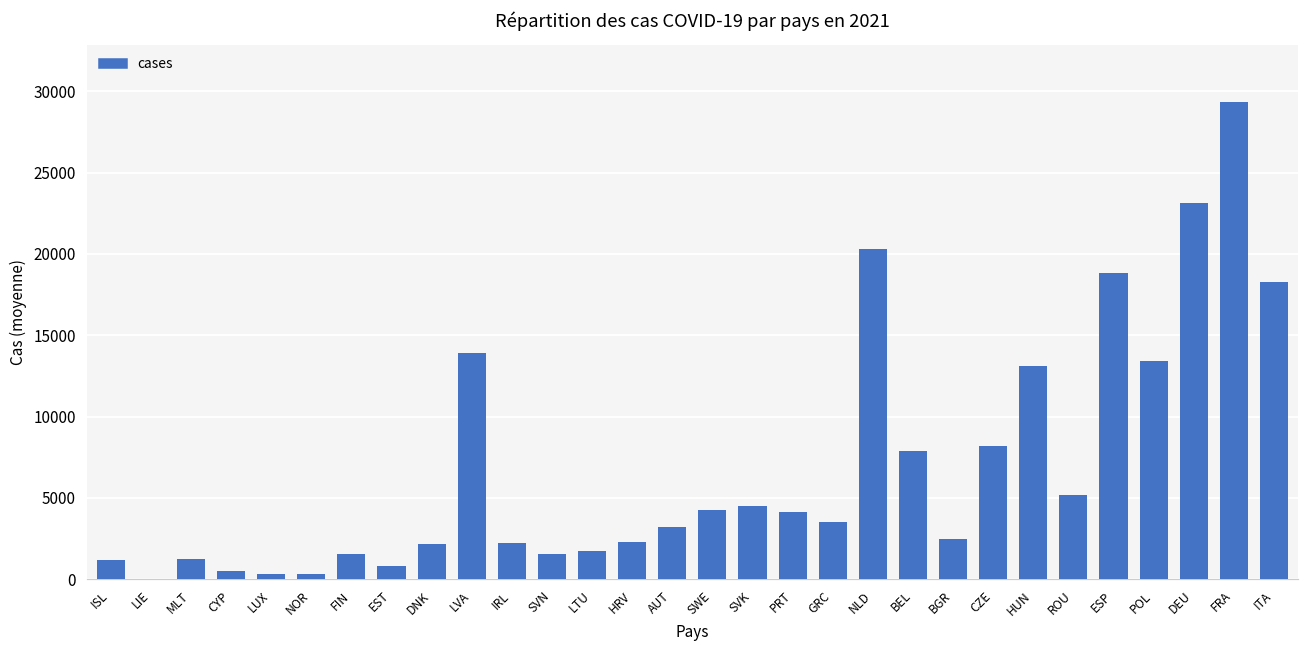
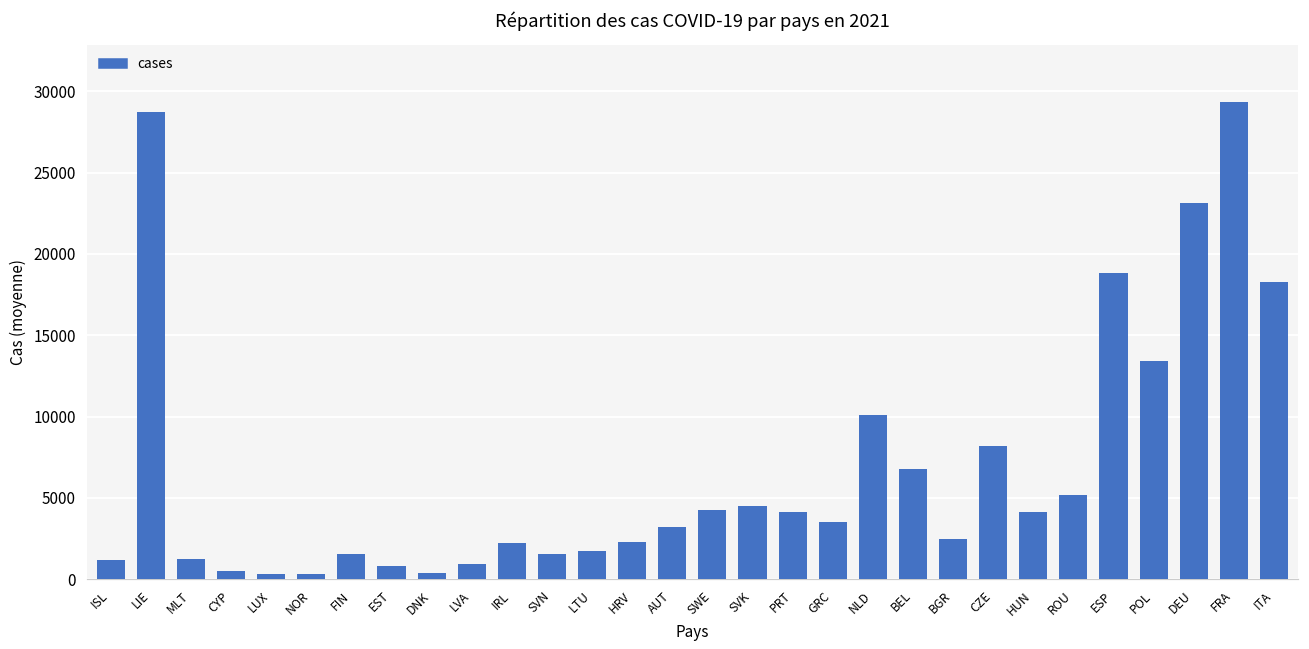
  {
    "ISL": 1200,
-   "LIE": 0,
+   "LIE": 28700,
    "MLT": 1200,
    "CYP": 500,
    "LUX": 300,
    "NOR": 300,
    "FIN": 1500,
    "EST": 800,
-   "DNK": 2200,
-   "LVA": 13900,
+   "DNK": 400,
+   "LVA": 900,
    "IRL": 2200,
    "SVN": 1500,
    "LTU": 1700,
    "HRV": 2300,
    "AUT": 3200,
    "SWE": 4300,
    "SVK": 4500,
    "PRT": 4200,
    "GRC": 3500,
-   "NLD": 20300,
-   "BEL": 7900,
+   "NLD": 10100,
+   "BEL": 6800,
    "BGR": 2500,
    "CZE": 8200,
-   "HUN": 13100,
+   "HUN": 4200,
    "ROU": 5200,
    "ESP": 18800,
    "POL": 13400,
    "DEU": 23200,
    "FRA": 29300,
    "ITA": 18300
  }
